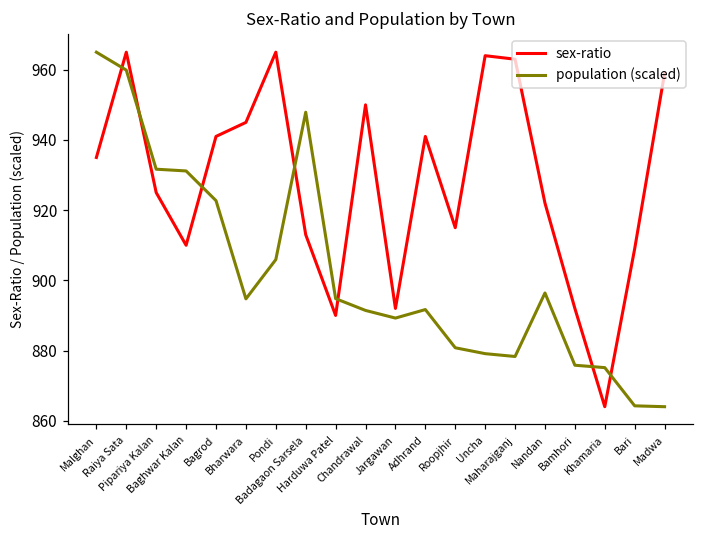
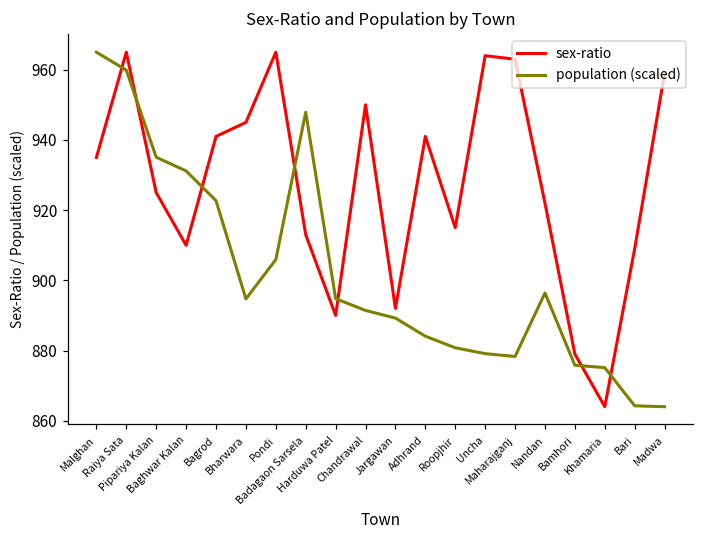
  {
    "sex-ratio": {
      "Malghan": 935,
      "Raiya Sata": 965,
      "Pipariya Kalan": 925,
      "Baghwar Kalan": 910,
      "Bagrod": 941,
      "Bharwara": 945,
      "Pondi": 965,
      "Badagaon Sarsela": 913,
      "Harduwa Patel": 890,
      "Chandrawal": 950,
      "Jargawan": 892,
      "Adhrand": 941,
      "Roopjhir": 915,
      "Uncha": 964,
      "Nandan": 922,
-     "Bamhori": 892,
+     "Bamhori": 879,
      "Khamaria": 864,
      "Bari": 909
    },
    "population (scaled)": {
      "Malghan": 965,
      "Raiya Sata": 960,
-     "Pipariya Kalan": 932,
+     "Pipariya Kalan": 935,
      "Baghwar Kalan": 931,
      "Bagrod": 923,
      "Bharwara": 895,
      "Pondi": 906,
      "Badagaon Sarsela": 948,
      "Harduwa Patel": 895,
      "Chandrawal": 891,
      "Jargawan": 889,
-     "Adhrand": 892,
+     "Adhrand": 884,
      "Roopjhir": 881,
      "Uncha": 879,
      "Maharajganj": 878,
      "Nandan": 896,
      "Bamhori": 876,
      "Khamaria": 875,
      "Bari": 864,
      "Madwa": 864
    }
  }
